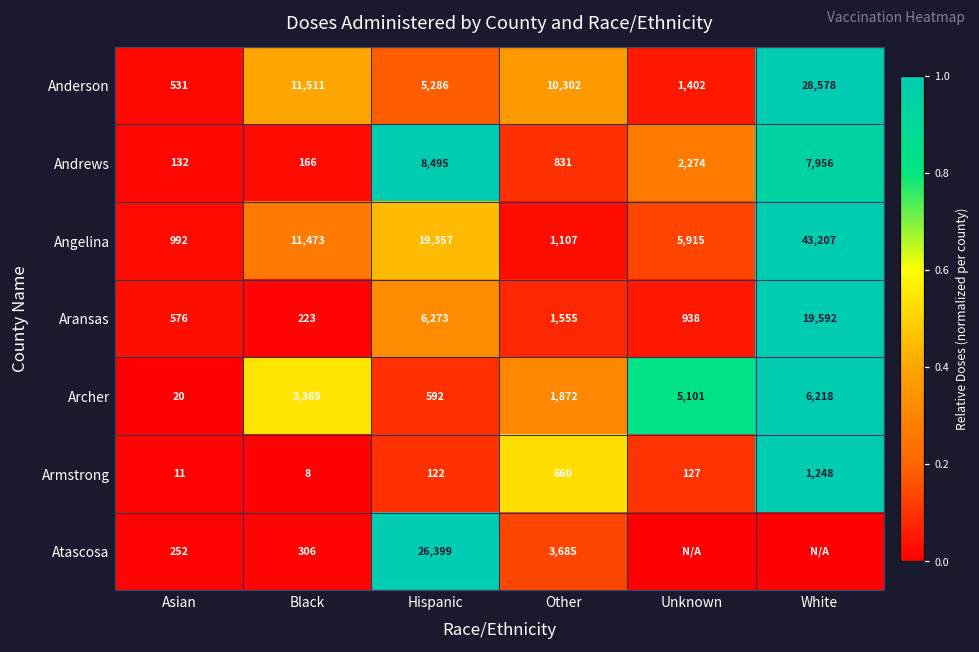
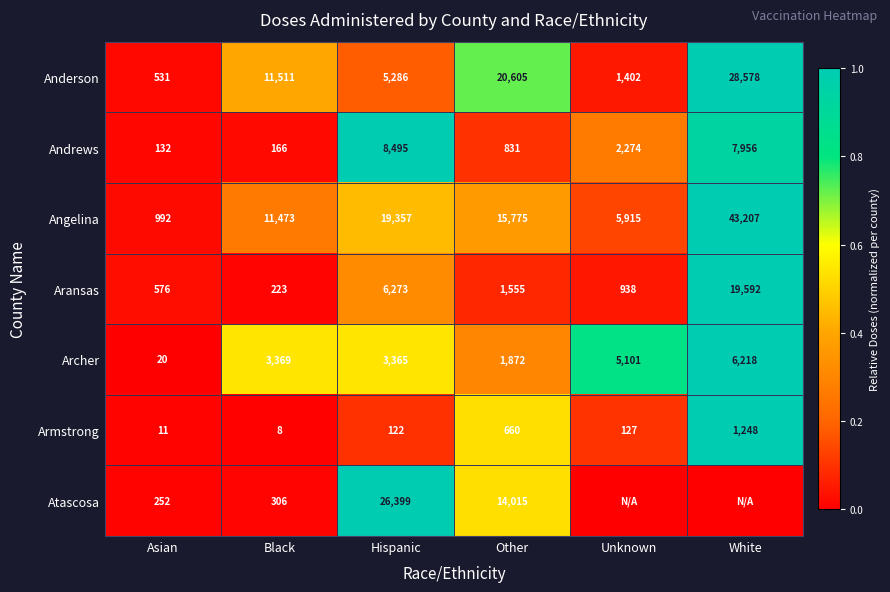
  {
    "Anderson": {
      "Asian": "531",
      "Black": "11,511",
      "Hispanic": "5,286",
-     "Other": "10,302",
+     "Other": "20,605",
      "Unknown": "1,402",
      "White": "28,578"
    },
    "Andrews": {
      "Asian": "132",
      "Black": "166",
      "Hispanic": "8,495",
      "Other": "831",
      "Unknown": "2,274",
      "White": "7,956"
    },
    "Angelina": {
      "Asian": "992",
      "Black": "11,473",
      "Hispanic": "19,357",
-     "Other": "1,107",
+     "Other": "15,775",
      "Unknown": "5,915",
      "White": "43,207"
    },
    "Aransas": {
      "Asian": "576",
      "Black": "223",
      "Hispanic": "6,273",
      "Other": "1,555",
      "Unknown": "938",
      "White": "19,592"
    },
    "Archer": {
      "Asian": "20",
      "Black": "3,369",
-     "Hispanic": "592",
+     "Hispanic": "3,365",
      "Other": "1,872",
      "Unknown": "5,101",
      "White": "6,218"
    },
    "Armstrong": {
      "Asian": "11",
      "Black": "8",
      "Hispanic": "122",
      "Other": "660",
      "Unknown": "127",
      "White": "1,248"
    },
    "Atascosa": {
      "Asian": "252",
      "Black": "306",
      "Hispanic": "26,399",
-     "Other": "3,685"
+     "Other": "14,015"
    }
  }
